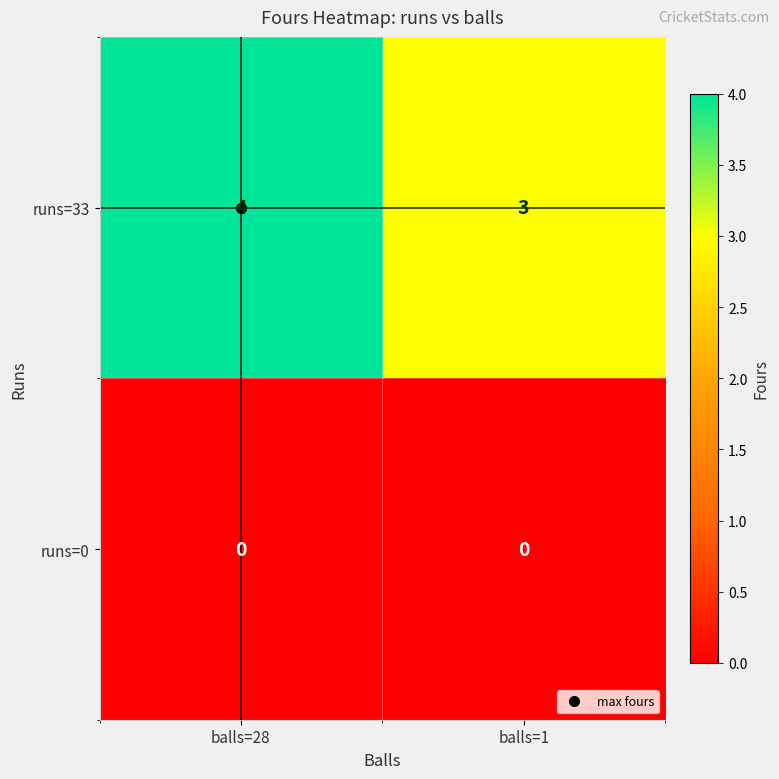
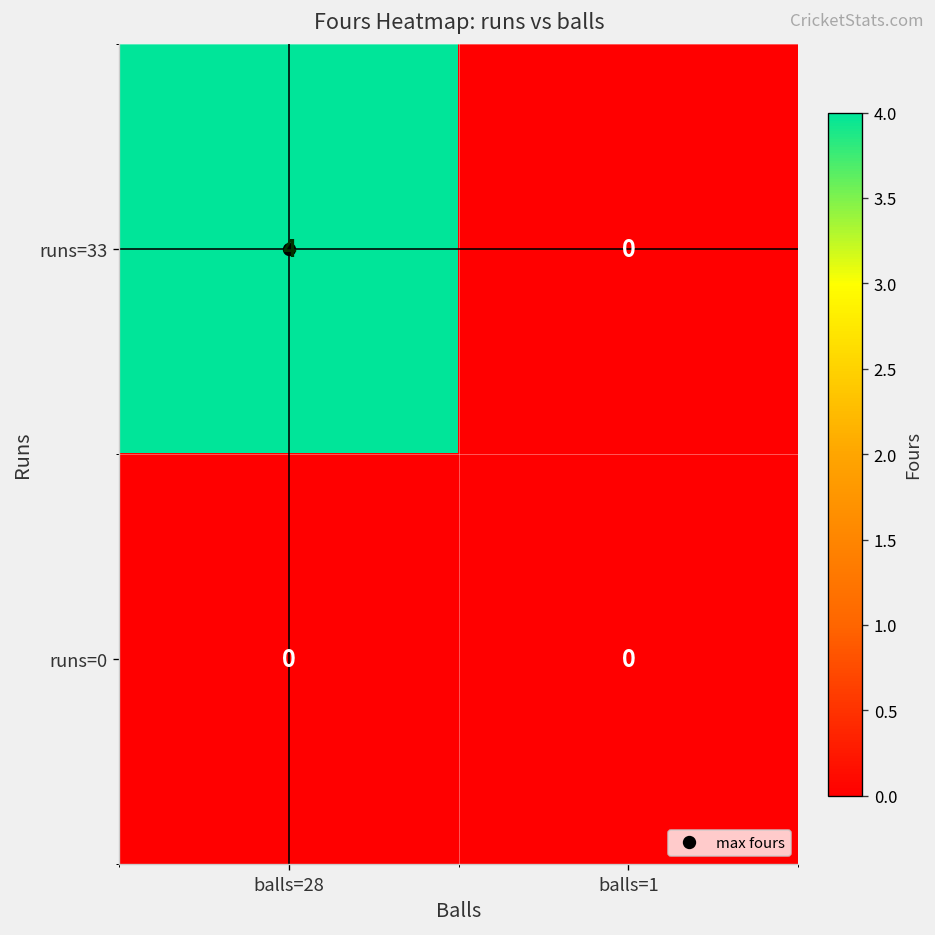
  {
    "runs=33": {
-     "balls=1": 3
+     "balls=1": 0
    },
    "runs=0": {
      "balls=28": 0,
      "balls=1": 0
    }
  }
